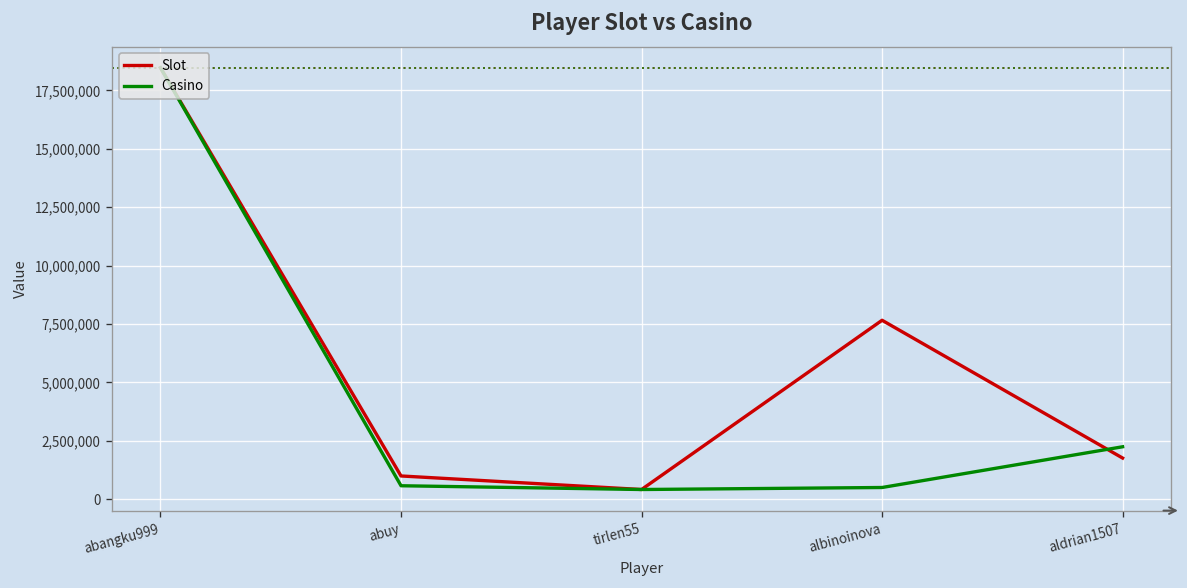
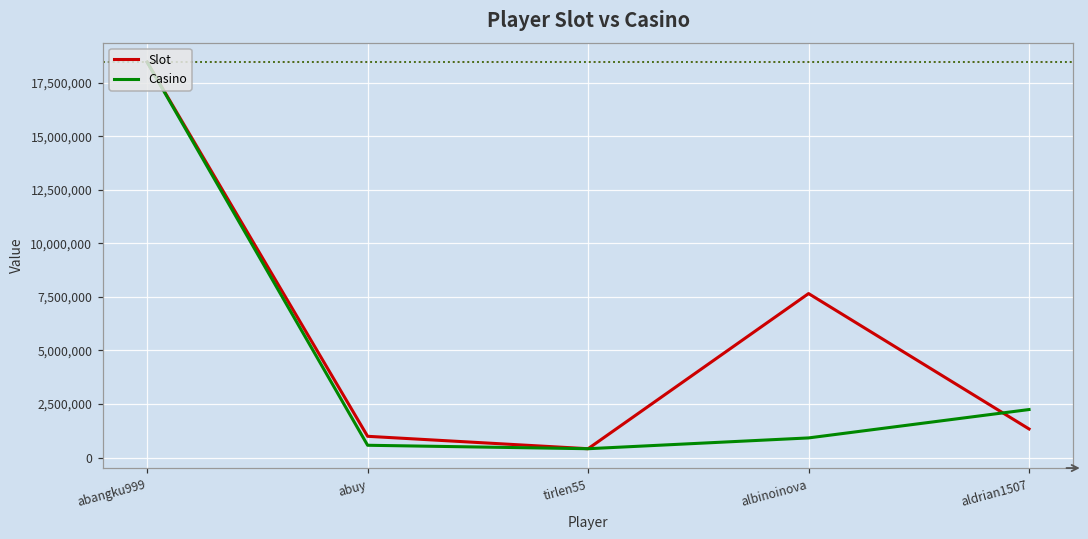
  {
    "Slot": {
      "abuy": "1,000,000",
      "albinoinova": "7,700,000",
-     "aldrian1507": "1,800,000"
+     "aldrian1507": "1,300,000"
    },
    "Casino": {
      "abuy": "600,000",
-     "albinoinova": "500,000",
+     "albinoinova": "900,000",
      "aldrian1507": "2,200,000"
    }
  }
